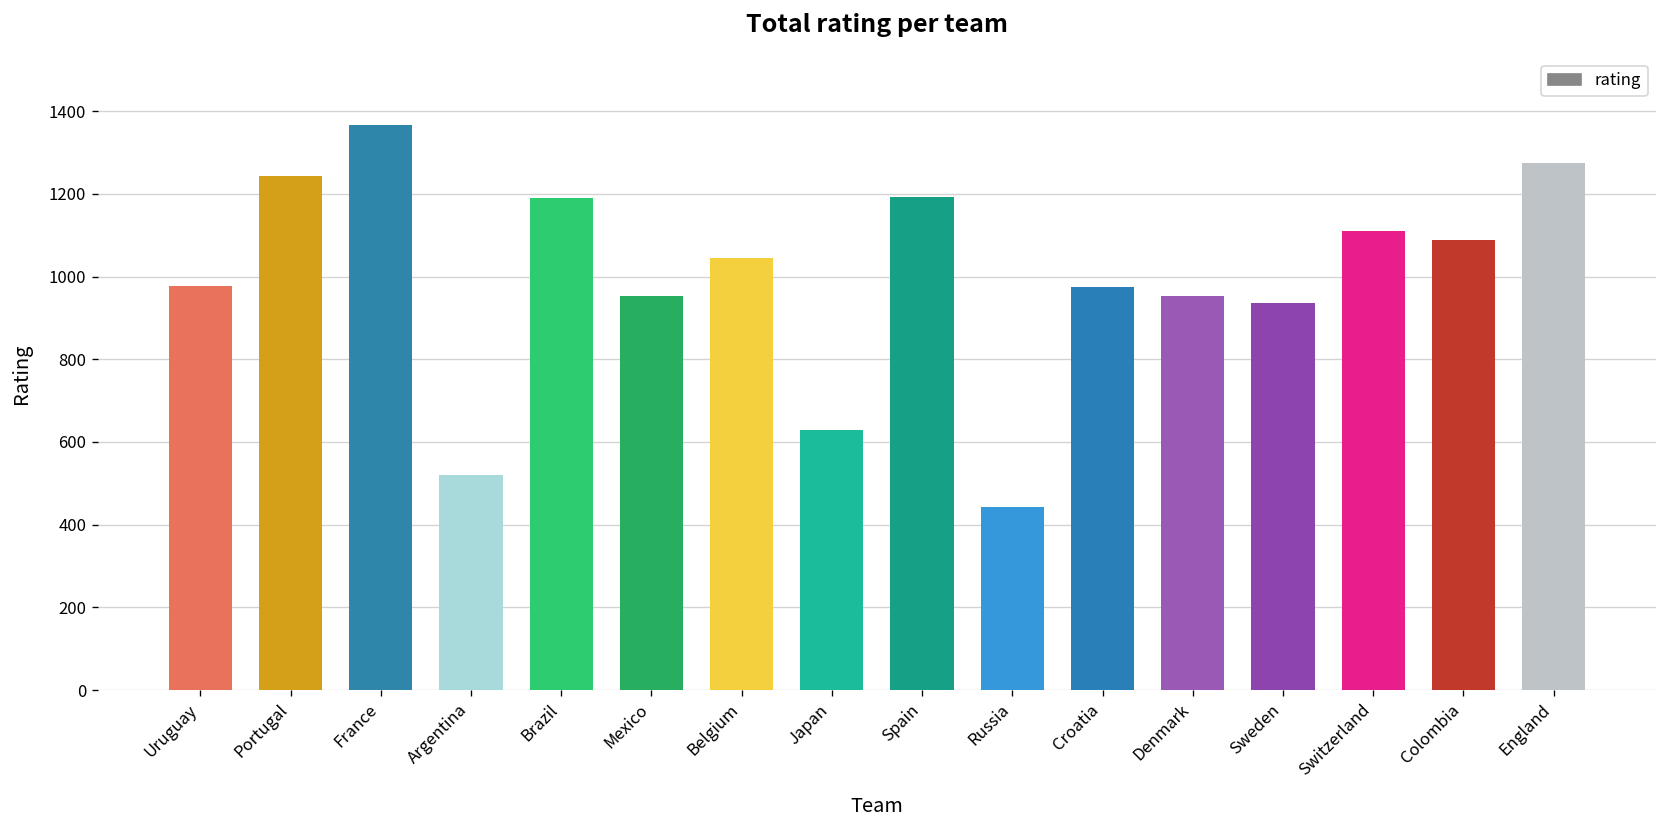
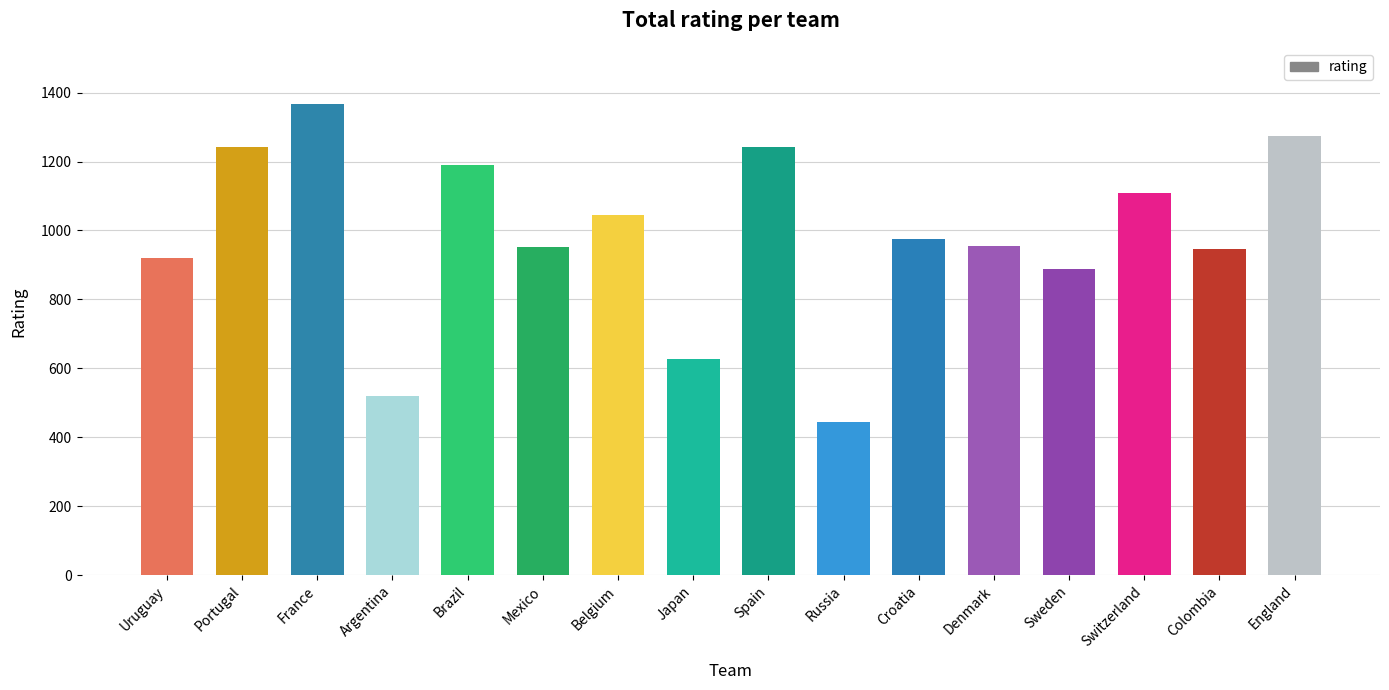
  {
-   "Uruguay": 980,
+   "Uruguay": 920,
    "Portugal": 1240,
    "France": 1370,
    "Argentina": 520,
    "Brazil": 1190,
    "Mexico": 950,
    "Belgium": 1050,
    "Japan": 630,
-   "Spain": 1190,
+   "Spain": 1240,
    "Russia": 440,
    "Croatia": 980,
    "Denmark": 950,
-   "Sweden": 940,
+   "Sweden": 890,
    "Switzerland": 1110,
-   "Colombia": 1090,
+   "Colombia": 950,
    "England": 1280
  }
